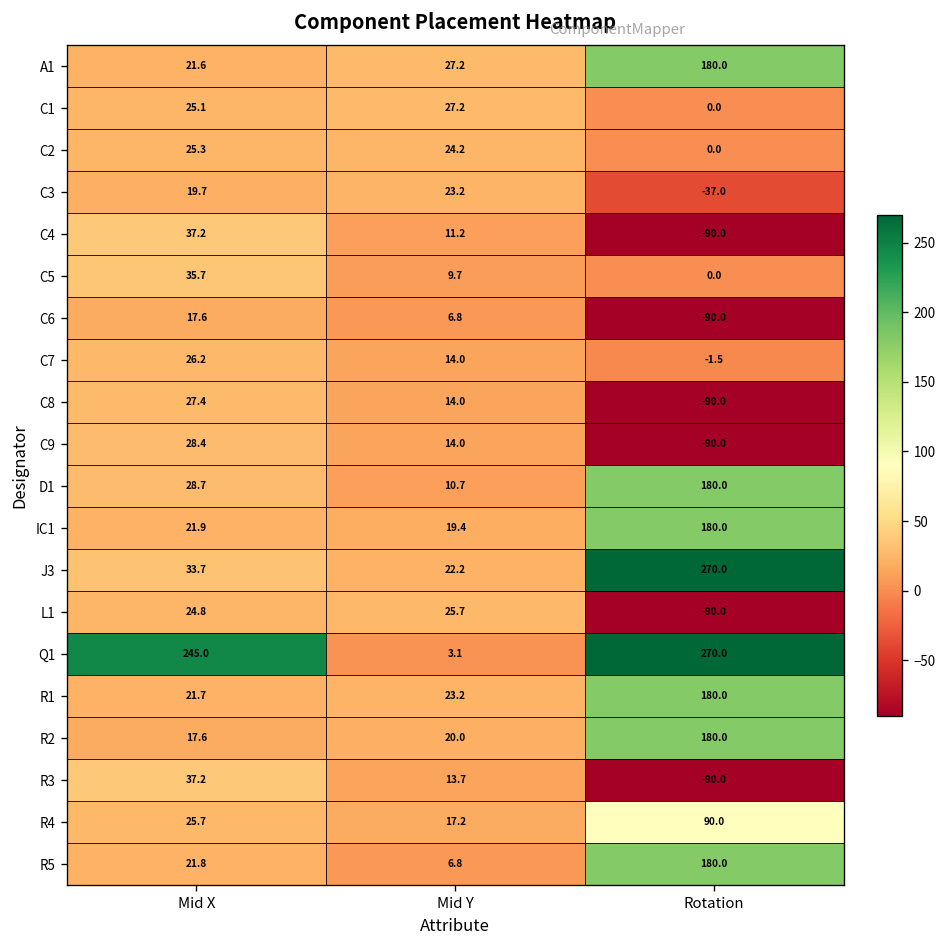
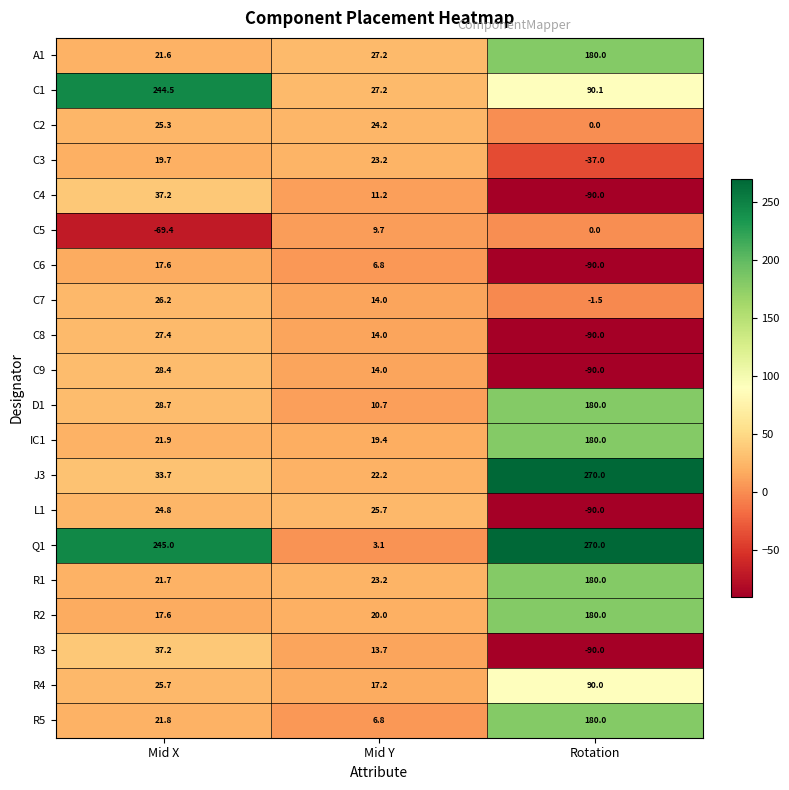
  {
    "A1": {
      "Mid X": 21.6,
      "Mid Y": 27.2,
      "Rotation": 180.0
    },
    "C1": {
-     "Mid X": 25.1,
+     "Mid X": 244.5,
      "Mid Y": 27.2,
-     "Rotation": 0.0
+     "Rotation": 90.1
    },
    "C2": {
      "Mid X": 25.3,
      "Mid Y": 24.2,
      "Rotation": 0.0
    },
    "C3": {
      "Mid X": 19.7,
      "Mid Y": 23.2,
      "Rotation": -37.0
    },
    "C4": {
      "Mid X": 37.2,
      "Mid Y": 11.2,
      "Rotation": -90.0
    },
    "C5": {
-     "Mid X": 35.7,
+     "Mid X": -69.4,
      "Mid Y": 9.7,
      "Rotation": 0.0
    },
    "C6": {
      "Mid X": 17.6,
      "Mid Y": 6.8,
      "Rotation": -90.0
    },
    "C7": {
      "Mid X": 26.2,
      "Mid Y": 14.0,
      "Rotation": -1.5
    },
    "C8": {
      "Mid X": 27.4,
      "Mid Y": 14.0,
      "Rotation": -90.0
    },
    "C9": {
      "Mid X": 28.4,
      "Mid Y": 14.0,
      "Rotation": -90.0
    },
    "D1": {
      "Mid X": 28.7,
      "Mid Y": 10.7,
      "Rotation": 180.0
    },
    "IC1": {
      "Mid X": 21.9,
      "Mid Y": 19.4,
      "Rotation": 180.0
    },
    "J3": {
      "Mid X": 33.7,
      "Mid Y": 22.2,
      "Rotation": 270.0
    },
    "L1": {
      "Mid X": 24.8,
      "Mid Y": 25.7,
      "Rotation": -90.0
    },
    "Q1": {
      "Mid X": 245.0,
      "Mid Y": 3.1,
      "Rotation": 270.0
    },
    "R1": {
      "Mid X": 21.7,
      "Mid Y": 23.2,
      "Rotation": 180.0
    },
    "R2": {
      "Mid X": 17.6,
      "Mid Y": 20.0,
      "Rotation": 180.0
    },
    "R3": {
      "Mid X": 37.2,
      "Mid Y": 13.7,
      "Rotation": -90.0
    },
    "R4": {
      "Mid X": 25.7,
      "Mid Y": 17.2,
      "Rotation": 90.0
    },
    "R5": {
      "Mid X": 21.8,
      "Mid Y": 6.8,
      "Rotation": 180.0
    }
  }
